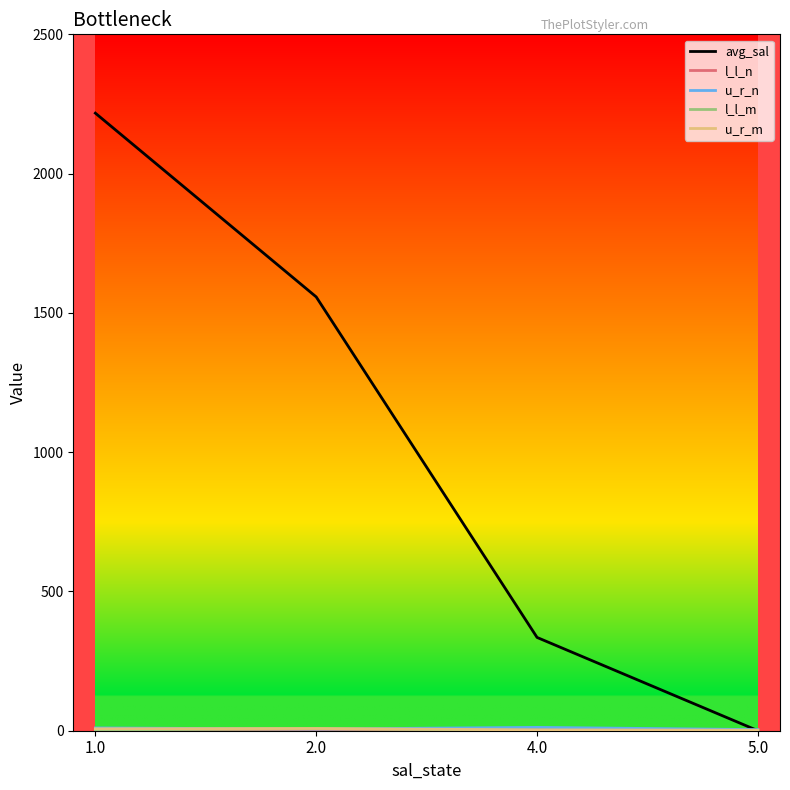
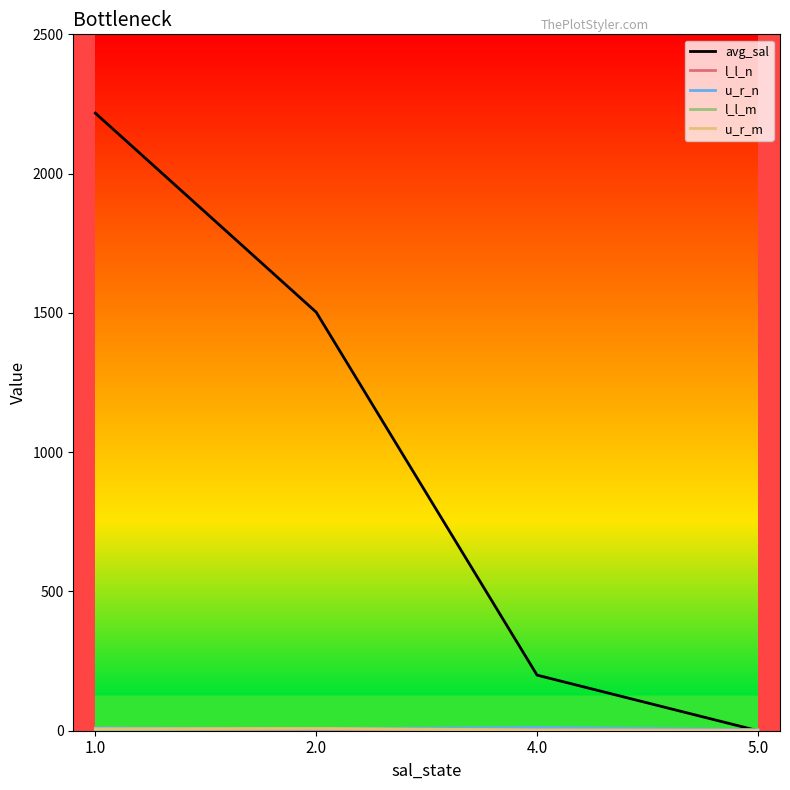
  {
    "avg_sal": {
      "1.0": 2220,
-     "2.0": 1560,
-     "4.0": 330
+     "2.0": 1500,
+     "4.0": 200
    }
  }
